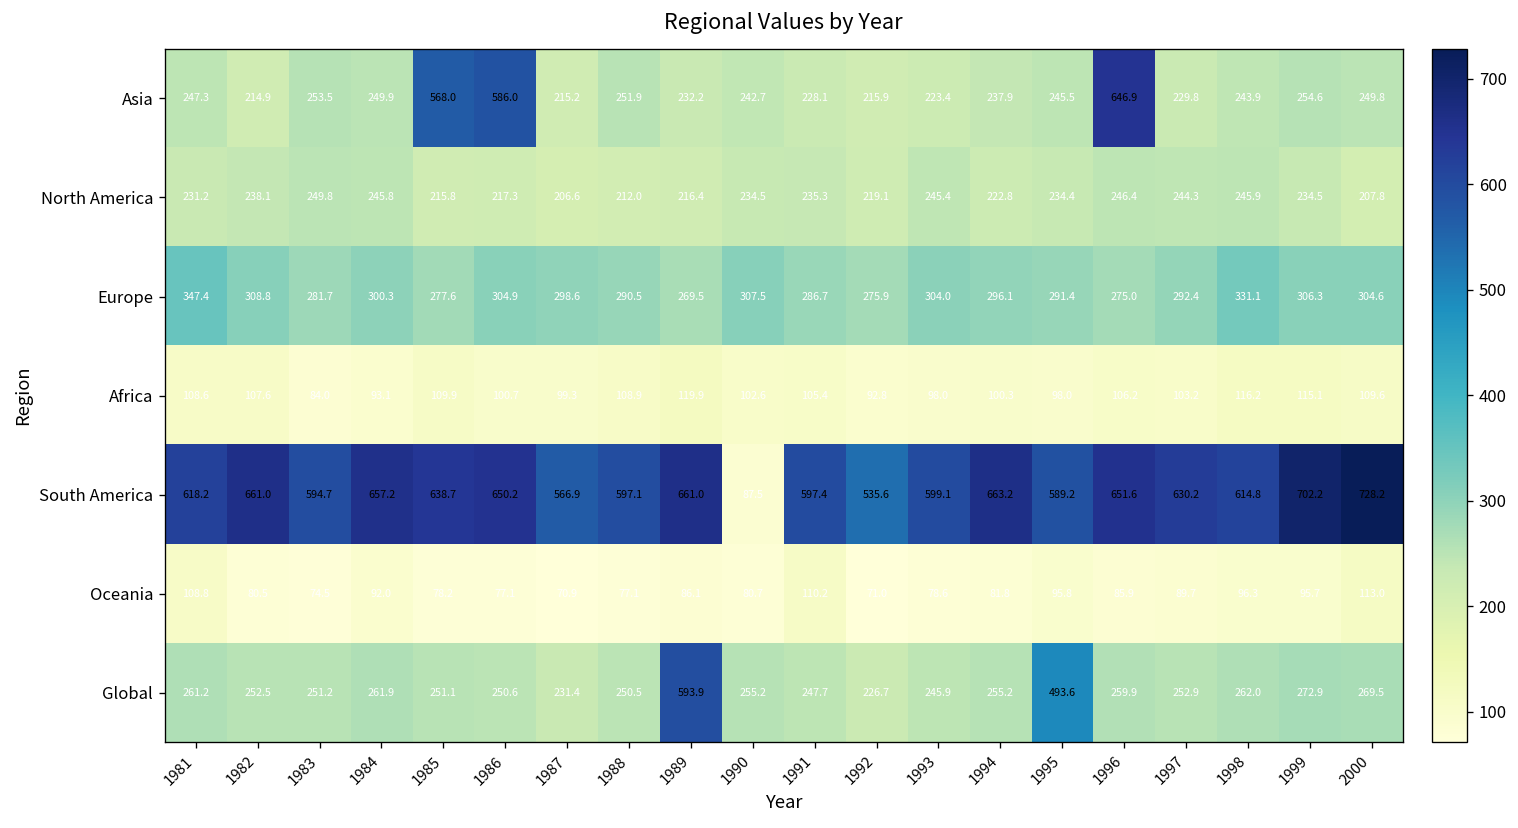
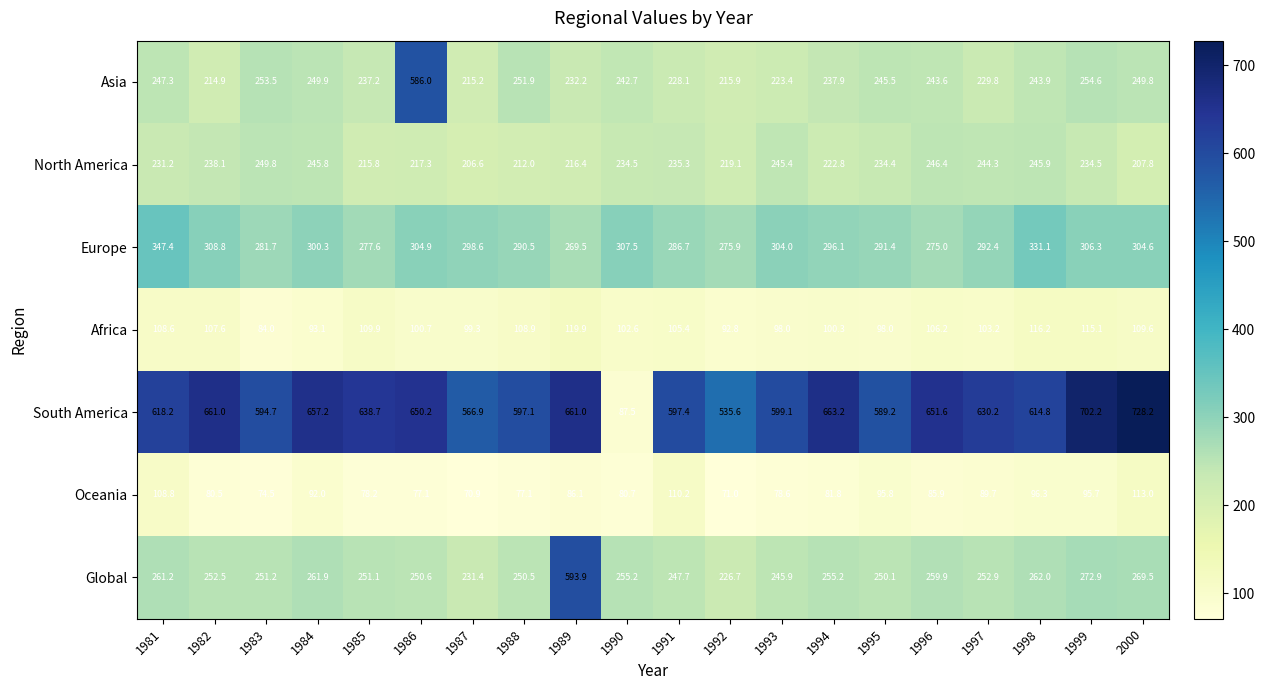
  {
    "Asia": {
      "1981": 247.3,
      "1982": 214.9,
      "1983": 253.5,
      "1984": 249.9,
-     "1985": 568.0,
+     "1985": 237.2,
      "1986": 586.0,
      "1987": 215.2,
      "1988": 251.9,
      "1989": 232.2,
      "1990": 242.7,
      "1991": 228.1,
      "1992": 215.9,
      "1993": 223.4,
      "1994": 237.9,
      "1995": 245.5,
-     "1996": 646.9,
+     "1996": 243.6,
      "1997": 229.8,
      "1998": 243.9,
      "1999": 254.6,
      "2000": 249.8
    },
    "North America": {
      "1981": 231.2,
      "1982": 238.1,
      "1983": 249.8,
      "1984": 245.8,
      "1985": 215.8,
      "1986": 217.3,
      "1987": 206.6,
      "1988": 212.0,
      "1989": 216.4,
      "1990": 234.5,
      "1991": 235.3,
      "1992": 219.1,
      "1993": 245.4,
      "1994": 222.8,
      "1995": 234.4,
      "1996": 246.4,
      "1997": 244.3,
      "1998": 245.9,
      "1999": 234.5,
      "2000": 207.8
    },
    "Europe": {
      "1981": 347.4,
      "1982": 308.8,
      "1983": 281.7,
      "1984": 300.3,
      "1985": 277.6,
      "1986": 304.9,
      "1987": 298.6,
      "1988": 290.5,
      "1989": 269.5,
      "1990": 307.5,
      "1991": 286.7,
      "1992": 275.9,
      "1993": 304.0,
      "1994": 296.1,
      "1995": 291.4,
      "1996": 275.0,
      "1997": 292.4,
      "1998": 331.1,
      "1999": 306.3,
      "2000": 304.6
    },
    "Africa": {
      "1981": 108.6,
      "1982": 107.6,
      "1984": 93.1,
      "1985": 109.9,
      "1986": 100.7,
      "1987": 99.3,
      "1988": 108.9,
      "1989": 119.9,
      "1990": 102.6,
      "1991": 105.4,
      "1992": 92.8,
      "1993": 98.0,
      "1994": 100.3,
      "1995": 98.0,
      "1996": 106.2,
      "1997": 103.2,
      "1998": 116.2,
      "1999": 115.1,
      "2000": 109.6
    },
    "South America": {
      "1981": 618.2,
      "1982": 661.0,
      "1983": 594.7,
      "1984": 657.2,
      "1985": 638.7,
      "1986": 650.2,
      "1987": 566.9,
      "1988": 597.1,
      "1989": 661.0,
      "1991": 597.4,
      "1992": 535.6,
      "1993": 599.1,
      "1994": 663.2,
      "1995": 589.2,
      "1996": 651.6,
      "1997": 630.2,
      "1998": 614.8,
      "1999": 702.2,
      "2000": 728.2
    },
    "Oceania": {
      "1981": 108.8,
      "1984": 92.0,
      "1991": 110.2,
      "1995": 95.8,
      "1998": 96.3,
      "1999": 95.7,
      "2000": 113.0
    },
    "Global": {
      "1981": 261.2,
      "1982": 252.5,
      "1983": 251.2,
      "1984": 261.9,
      "1985": 251.1,
      "1986": 250.6,
      "1987": 231.4,
      "1988": 250.5,
      "1989": 593.9,
      "1990": 255.2,
      "1991": 247.7,
      "1992": 226.7,
      "1993": 245.9,
      "1994": 255.2,
-     "1995": 493.6,
+     "1995": 250.1,
      "1996": 259.9,
      "1997": 252.9,
      "1998": 262.0,
      "1999": 272.9,
      "2000": 269.5
    }
  }
